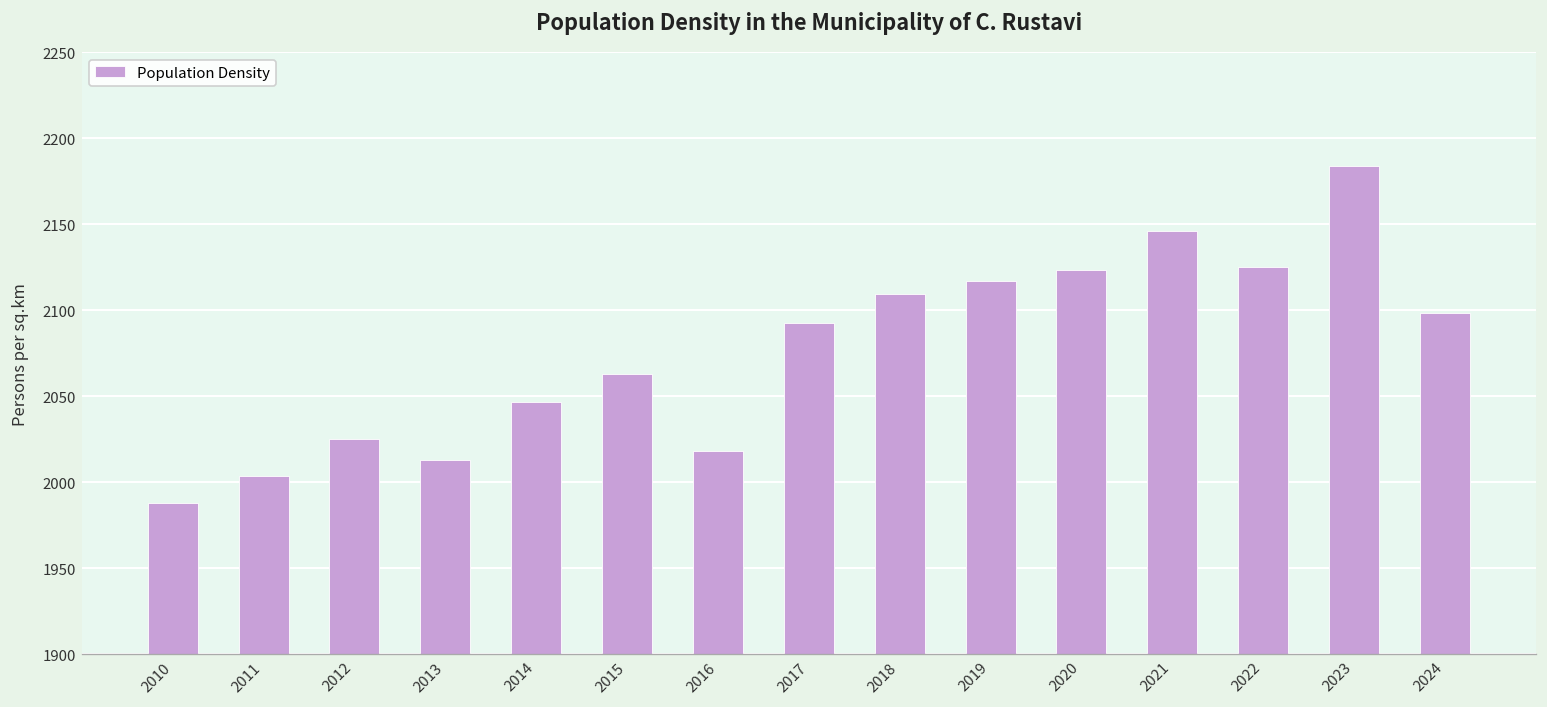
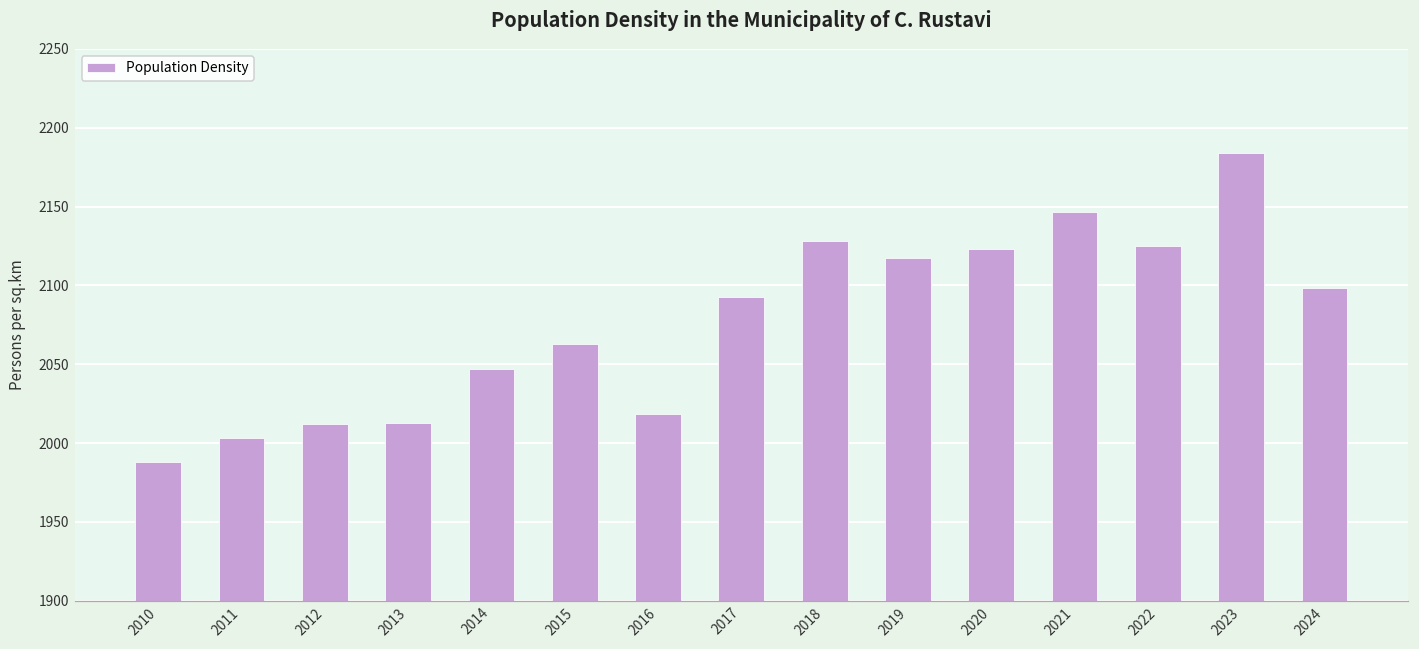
  {
    "2010": 1988,
    "2011": 2004,
-   "2012": 2025,
+   "2012": 2012,
    "2013": 2013,
    "2014": 2047,
    "2015": 2063,
    "2016": 2018,
    "2017": 2092,
-   "2018": 2110,
+   "2018": 2128,
    "2019": 2117,
    "2020": 2123,
    "2021": 2146,
    "2022": 2125,
    "2023": 2184,
    "2024": 2098
  }
